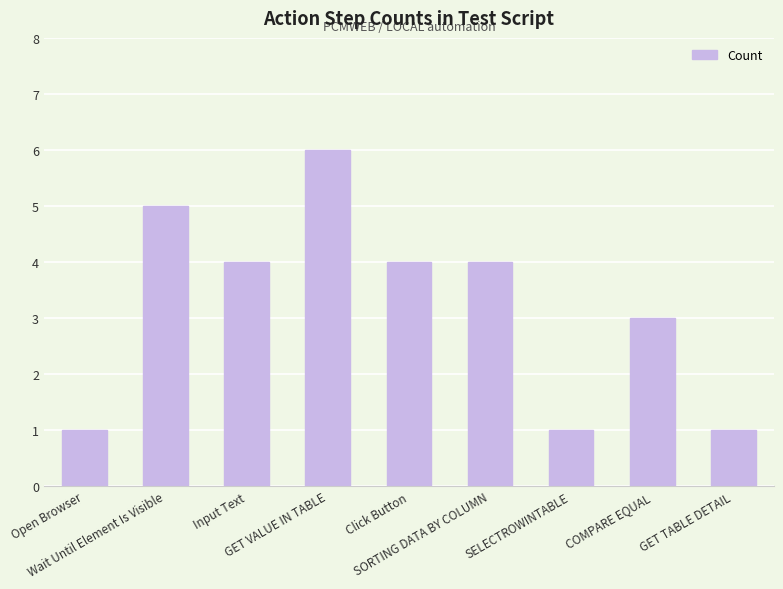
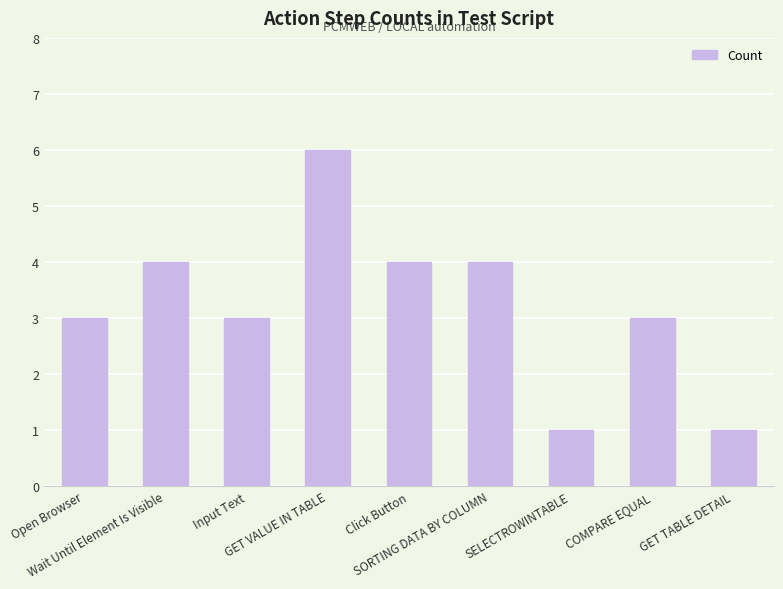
  {
-   "Open Browser": 1,
-   "Wait Until Element Is Visible": 5,
-   "Input Text": 4,
+   "Open Browser": 3,
+   "Wait Until Element Is Visible": 4,
+   "Input Text": 3,
    "GET VALUE IN TABLE": 6,
    "Click Button": 4,
    "SORTING DATA BY COLUMN": 4,
    "SELECTROWINTABLE": 1,
    "COMPARE EQUAL": 3,
    "GET TABLE DETAIL": 1
  }
